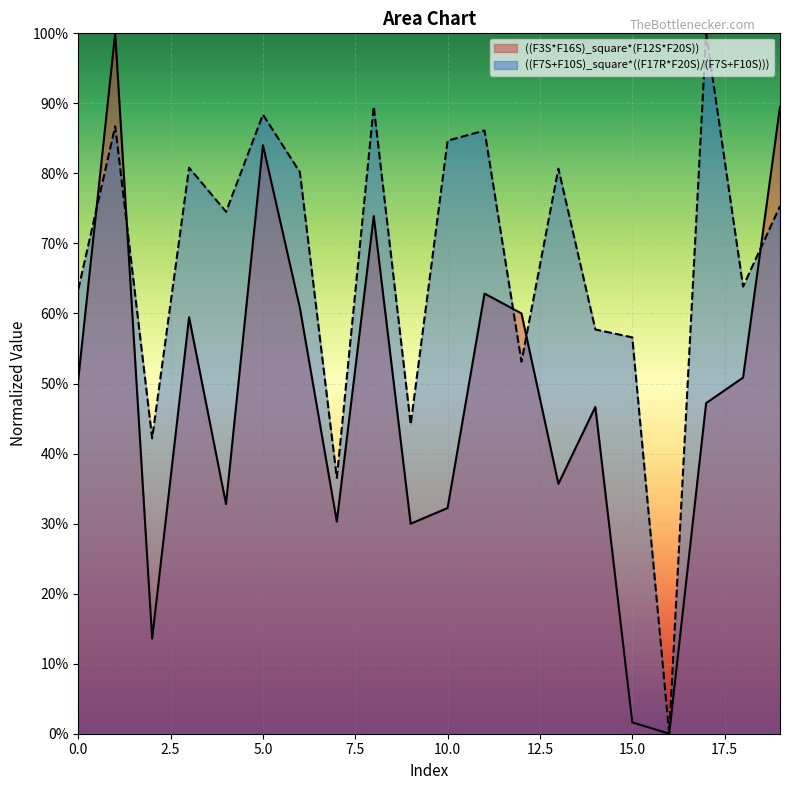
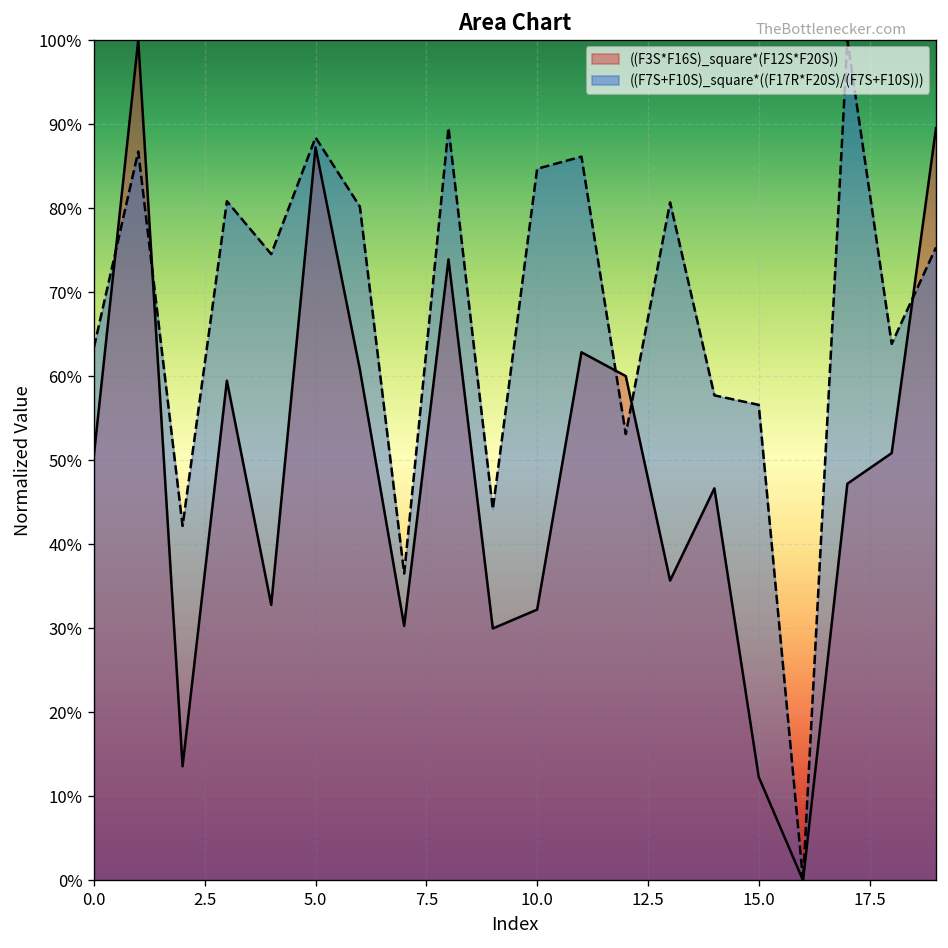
  {
    "((F3S*F16S)_square*(F12S*F20S))": {
      "0.0": "51%",
-     "5.0": "84%",
+     "5.0": "87%",
      "10.0": "32%",
-     "15.0": "2%"
+     "15.0": "12%"
    },
    "((F7S+F10S)_square*((F17R*F20S)/(F7S+F10S)))": {
      "0.0": "63%",
      "5.0": "88%",
      "10.0": "85%",
      "15.0": "57%"
    }
  }
